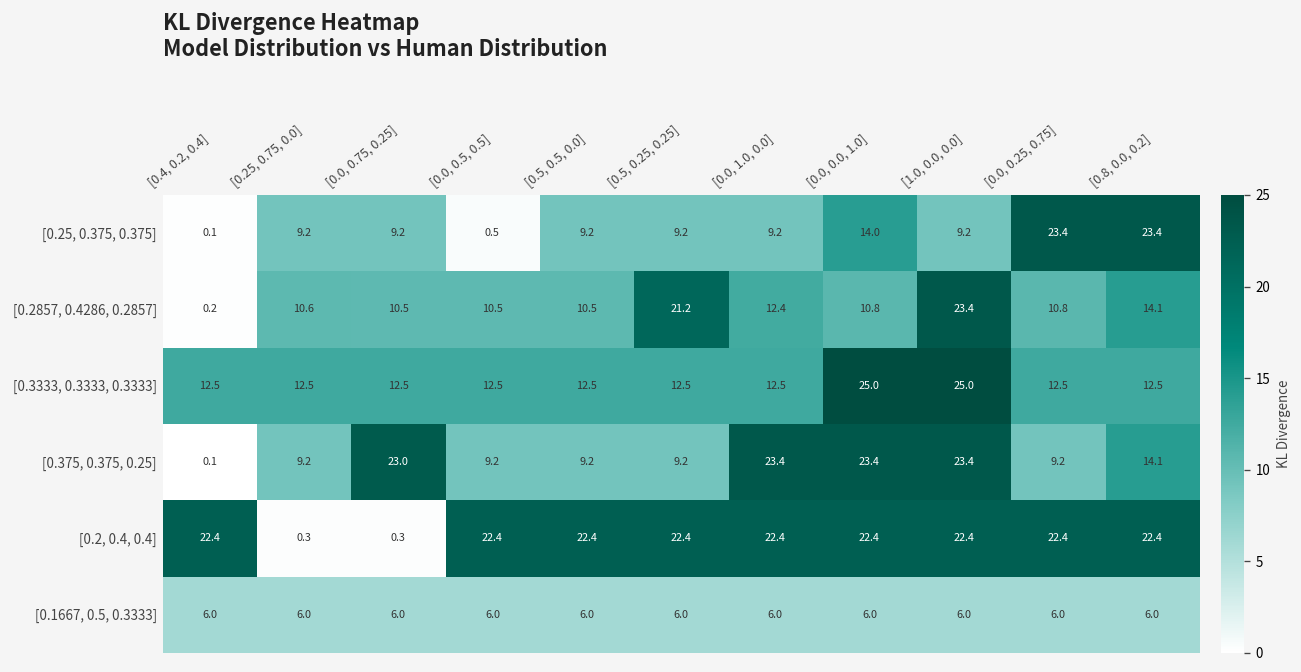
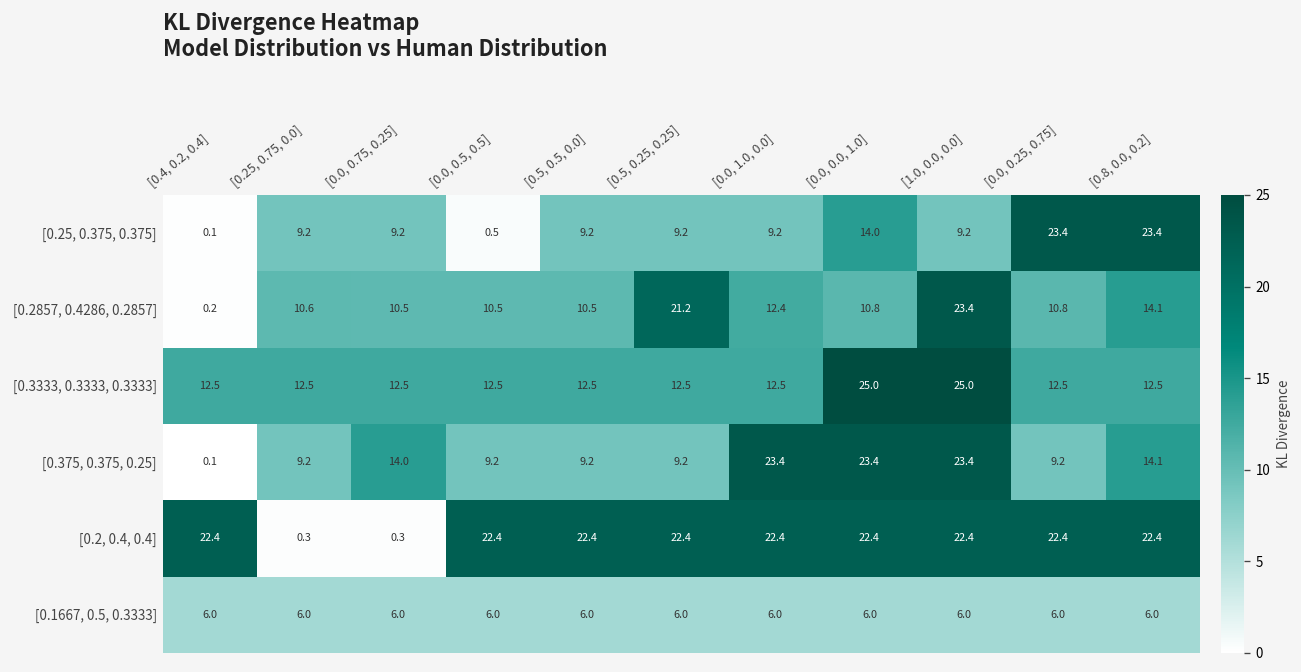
  {
    "[0.25, 0.375, 0.375]": {
      "[0.4, 0.2, 0.4]": 0.1,
      "[0.25, 0.75, 0.0]": 9.2,
      "[0.0, 0.75, 0.25]": 9.2,
      "[0.0, 0.5, 0.5]": 0.5,
      "[0.5, 0.5, 0.0]": 9.2,
      "[0.5, 0.25, 0.25]": 9.2,
      "[0.0, 1.0, 0.0]": 9.2,
      "[0.0, 0.0, 1.0]": 14.0,
      "[1.0, 0.0, 0.0]": 9.2,
      "[0.0, 0.25, 0.75]": 23.4,
      "[0.8, 0.0, 0.2]": 23.4
    },
    "[0.2857, 0.4286, 0.2857]": {
      "[0.4, 0.2, 0.4]": 0.2,
      "[0.25, 0.75, 0.0]": 10.6,
      "[0.0, 0.75, 0.25]": 10.5,
      "[0.0, 0.5, 0.5]": 10.5,
      "[0.5, 0.5, 0.0]": 10.5,
      "[0.5, 0.25, 0.25]": 21.2,
      "[0.0, 1.0, 0.0]": 12.4,
      "[0.0, 0.0, 1.0]": 10.8,
      "[1.0, 0.0, 0.0]": 23.4,
      "[0.0, 0.25, 0.75]": 10.8,
      "[0.8, 0.0, 0.2]": 14.1
    },
    "[0.3333, 0.3333, 0.3333]": {
      "[0.4, 0.2, 0.4]": 12.5,
      "[0.25, 0.75, 0.0]": 12.5,
      "[0.0, 0.75, 0.25]": 12.5,
      "[0.0, 0.5, 0.5]": 12.5,
      "[0.5, 0.5, 0.0]": 12.5,
      "[0.5, 0.25, 0.25]": 12.5,
      "[0.0, 1.0, 0.0]": 12.5,
      "[0.0, 0.0, 1.0]": 25.0,
      "[1.0, 0.0, 0.0]": 25.0,
      "[0.0, 0.25, 0.75]": 12.5,
      "[0.8, 0.0, 0.2]": 12.5
    },
    "[0.375, 0.375, 0.25]": {
      "[0.4, 0.2, 0.4]": 0.1,
      "[0.25, 0.75, 0.0]": 9.2,
-     "[0.0, 0.75, 0.25]": 23.0,
+     "[0.0, 0.75, 0.25]": 14.0,
      "[0.0, 0.5, 0.5]": 9.2,
      "[0.5, 0.5, 0.0]": 9.2,
      "[0.5, 0.25, 0.25]": 9.2,
      "[0.0, 1.0, 0.0]": 23.4,
      "[0.0, 0.0, 1.0]": 23.4,
      "[1.0, 0.0, 0.0]": 23.4,
      "[0.0, 0.25, 0.75]": 9.2,
      "[0.8, 0.0, 0.2]": 14.1
    },
    "[0.2, 0.4, 0.4]": {
      "[0.4, 0.2, 0.4]": 22.4,
      "[0.25, 0.75, 0.0]": 0.3,
      "[0.0, 0.75, 0.25]": 0.3,
      "[0.0, 0.5, 0.5]": 22.4,
      "[0.5, 0.5, 0.0]": 22.4,
      "[0.5, 0.25, 0.25]": 22.4,
      "[0.0, 1.0, 0.0]": 22.4,
      "[0.0, 0.0, 1.0]": 22.4,
      "[1.0, 0.0, 0.0]": 22.4,
      "[0.0, 0.25, 0.75]": 22.4,
      "[0.8, 0.0, 0.2]": 22.4
    },
    "[0.1667, 0.5, 0.3333]": {
      "[0.4, 0.2, 0.4]": 6.0,
      "[0.25, 0.75, 0.0]": 6.0,
      "[0.0, 0.75, 0.25]": 6.0,
      "[0.0, 0.5, 0.5]": 6.0,
      "[0.5, 0.5, 0.0]": 6.0,
      "[0.5, 0.25, 0.25]": 6.0,
      "[0.0, 1.0, 0.0]": 6.0,
      "[0.0, 0.0, 1.0]": 6.0,
      "[1.0, 0.0, 0.0]": 6.0,
      "[0.0, 0.25, 0.75]": 6.0,
      "[0.8, 0.0, 0.2]": 6.0
    }
  }
